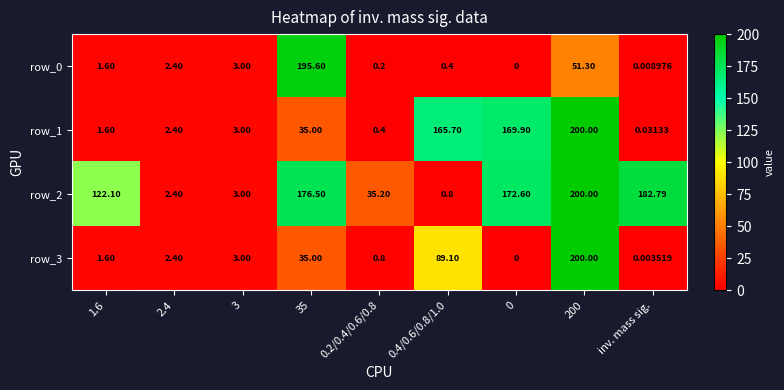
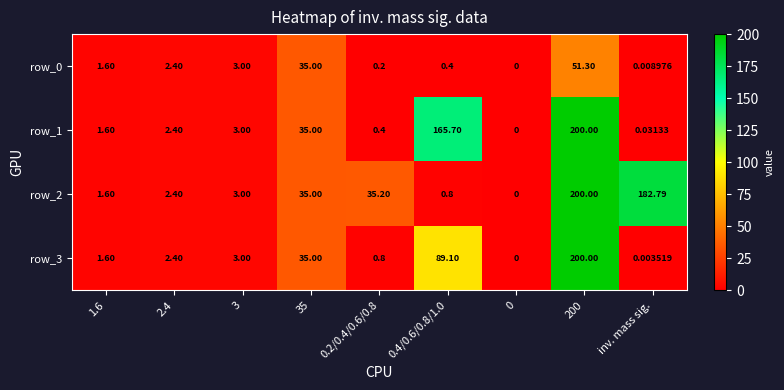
  {
    "row_0": {
      "1.6": 1.60,
      "2.4": 2.40,
      "3": 3.00,
-     "35": 195.60,
+     "35": 35.00,
      "0.2/0.4/0.6/0.8": 0.2,
      "0.4/0.6/0.8/1.0": 0.4,
      "0": 0,
      "200": 51.30,
      "inv. mass sig.": 0.008976
    },
    "row_1": {
      "1.6": 1.60,
      "2.4": 2.40,
      "3": 3.00,
      "35": 35.00,
      "0.2/0.4/0.6/0.8": 0.4,
      "0.4/0.6/0.8/1.0": 165.70,
-     "0": 169.90,
+     "0": 0,
      "200": 200.00,
      "inv. mass sig.": 0.03133
    },
    "row_2": {
-     "1.6": 122.10,
+     "1.6": 1.60,
      "2.4": 2.40,
      "3": 3.00,
-     "35": 176.50,
+     "35": 35.00,
      "0.2/0.4/0.6/0.8": 35.20,
      "0.4/0.6/0.8/1.0": 0.8,
-     "0": 172.60,
+     "0": 0,
      "200": 200.00,
      "inv. mass sig.": 182.79
    },
    "row_3": {
      "1.6": 1.60,
      "2.4": 2.40,
      "3": 3.00,
      "35": 35.00,
      "0.2/0.4/0.6/0.8": 0.8,
      "0.4/0.6/0.8/1.0": 89.10,
      "0": 0,
      "200": 200.00,
      "inv. mass sig.": 0.003519
    }
  }
